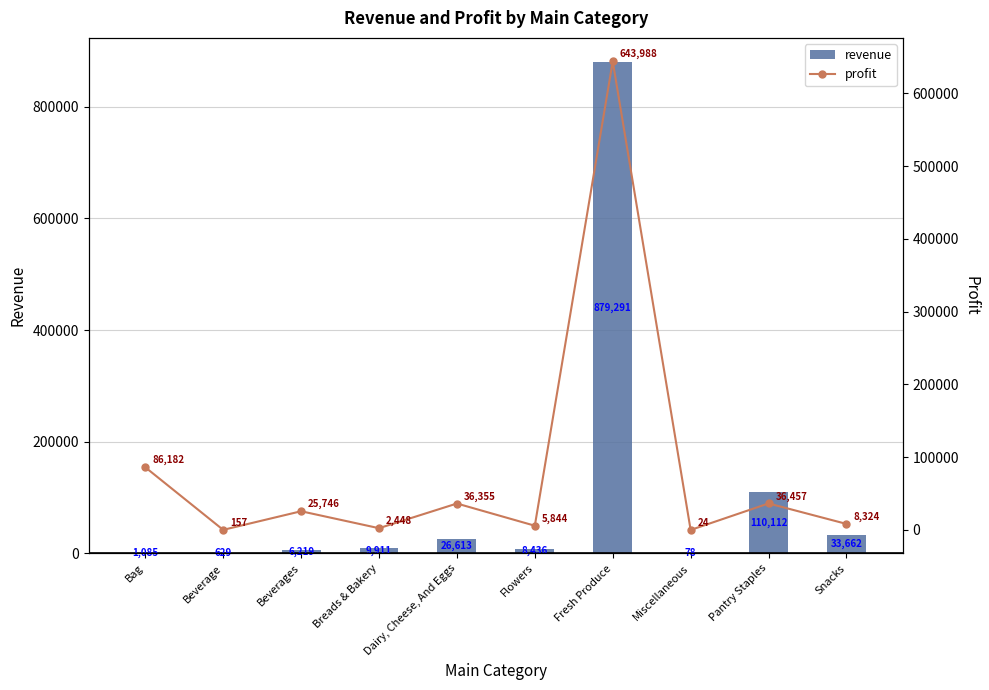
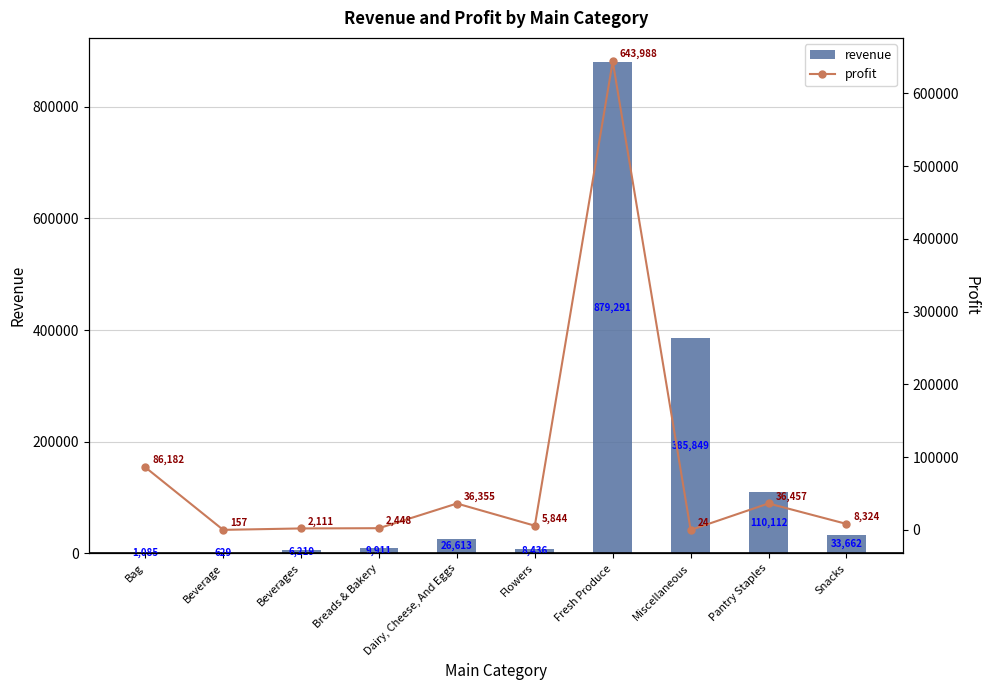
  {
    "revenue": {
      "Bag": "1,085",
      "Beverage": "629",
      "Beverages": "6,219",
      "Breads & Bakery": "9,911",
      "Dairy, Cheese, And Eggs": "26,613",
      "Flowers": "8,436",
      "Fresh Produce": "879,291",
-     "Miscellaneous": "78",
+     "Miscellaneous": "385,849",
      "Pantry Staples": "110,112",
      "Snacks": "33,662"
    },
    "profit": {
      "Bag": "86,182",
      "Beverage": "157",
-     "Beverages": "25,746",
+     "Beverages": "2,111",
      "Breads & Bakery": "2,448",
      "Dairy, Cheese, And Eggs": "36,355",
      "Flowers": "5,844",
      "Fresh Produce": "643,988",
      "Miscellaneous": "24",
      "Pantry Staples": "36,457",
      "Snacks": "8,324"
    }
  }
